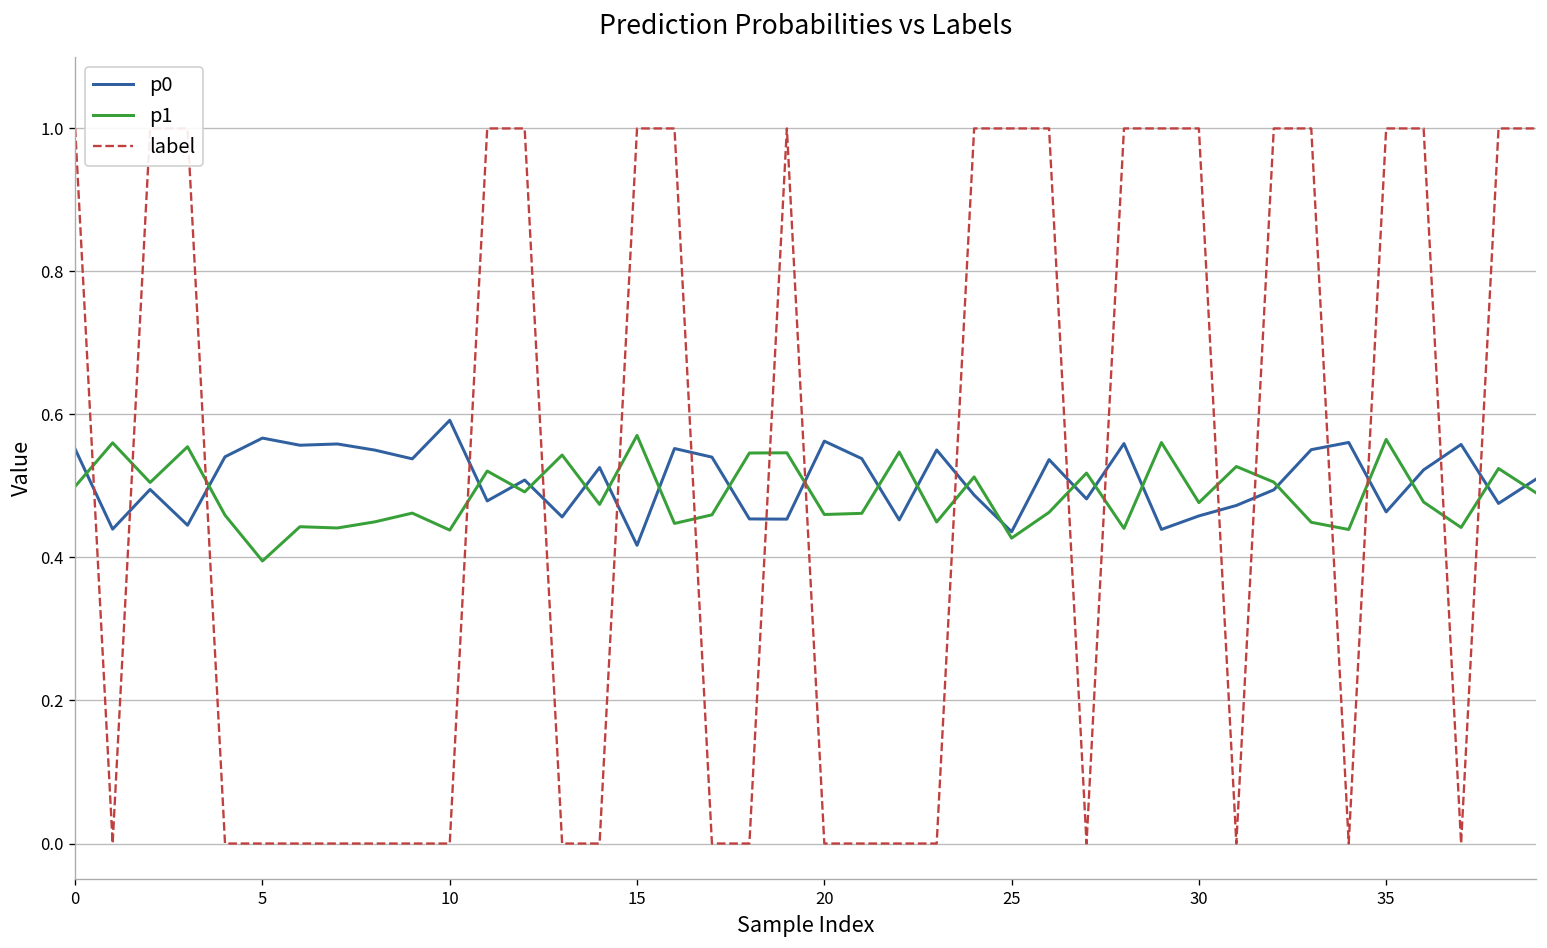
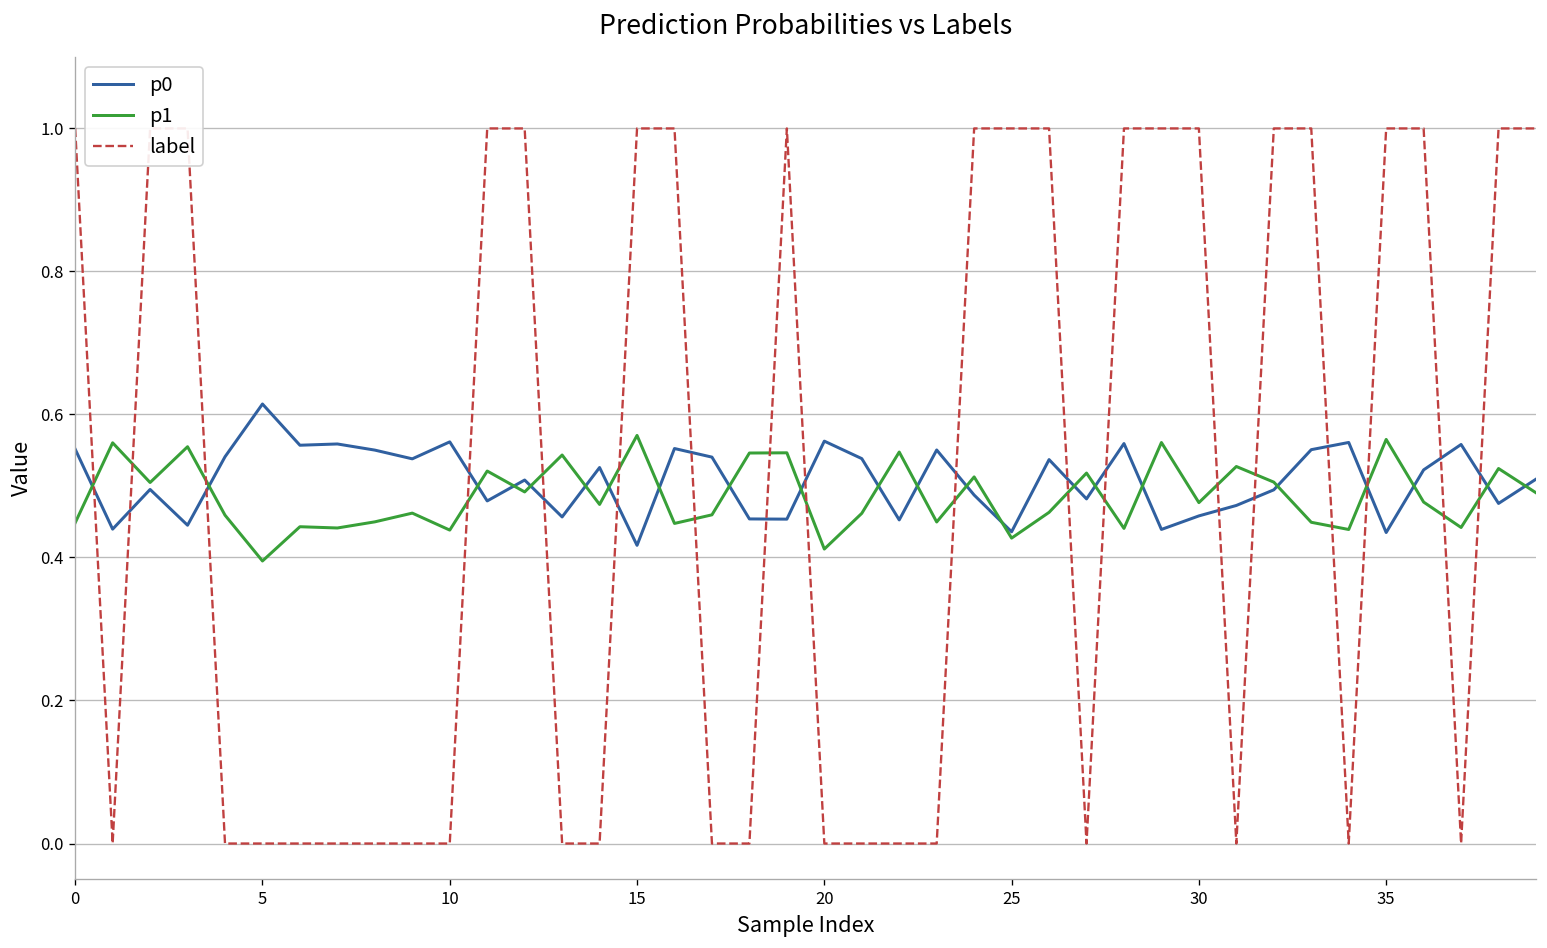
  {
    "p0": {
      "0": 0.55,
-     "5": 0.57,
-     "10": 0.59,
+     "5": 0.61,
+     "10": 0.56,
      "15": 0.42,
      "20": 0.56,
      "25": 0.44,
      "30": 0.46,
-     "35": 0.46
+     "35": 0.43
    },
    "p1": {
-     "0": 0.50,
+     "0": 0.45,
      "5": 0.40,
      "10": 0.44,
      "15": 0.57,
-     "20": 0.46,
+     "20": 0.41,
      "25": 0.43,
      "30": 0.48,
      "35": 0.57
    },
    "label": {
      "0": 1.00,
      "5": 0.00,
      "10": 0.00,
      "15": 1.00,
      "20": 0.00,
      "25": 1.00,
      "30": 1.00,
      "35": 1.00
    }
  }
